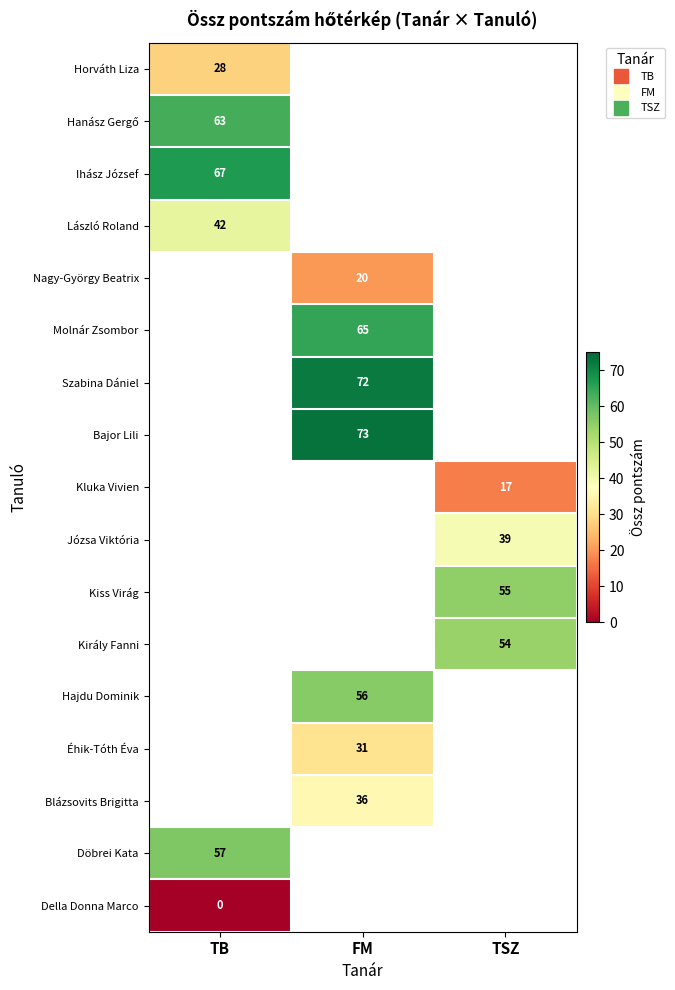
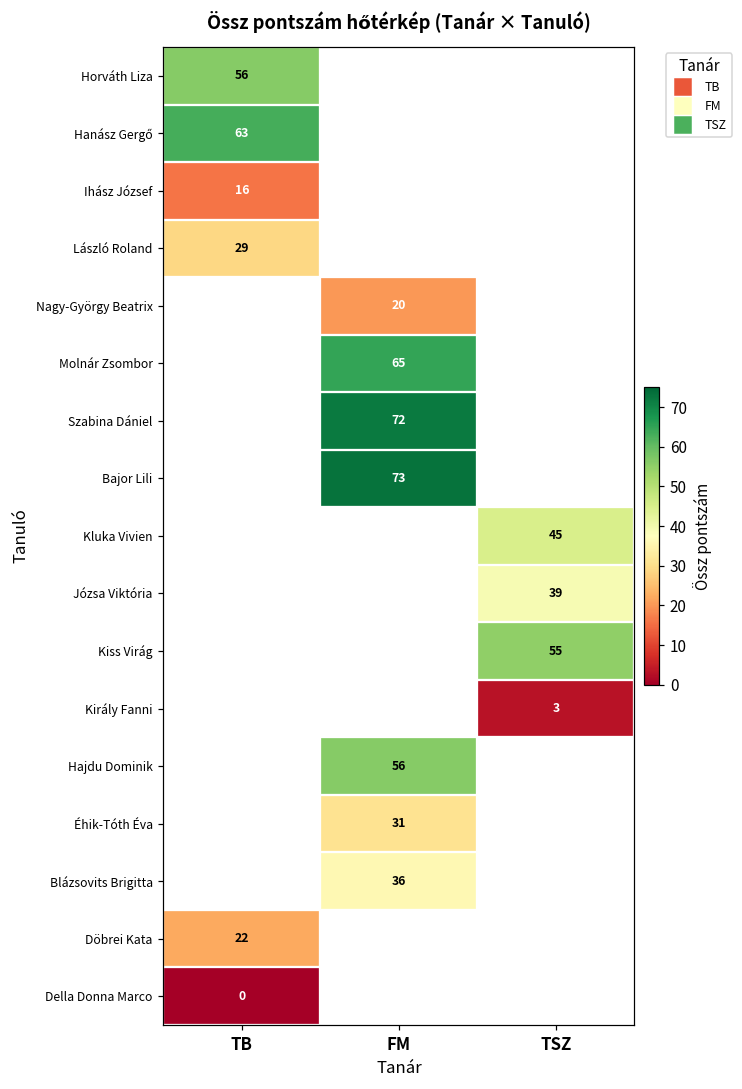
  {
    "Horváth Liza": {
-     "TB": 28
+     "TB": 56
    },
    "Hanász Gergő": {
      "TB": 63
    },
    "Ihász József": {
-     "TB": 67
+     "TB": 16
    },
    "László Roland": {
-     "TB": 42
+     "TB": 29
    },
    "Nagy-György Beatrix": {
      "FM": 20
    },
    "Molnár Zsombor": {
      "FM": 65
    },
    "Szabina Dániel": {
      "FM": 72
    },
    "Bajor Lili": {
      "FM": 73
    },
    "Kluka Vivien": {
-     "TSZ": 17
+     "TSZ": 45
    },
    "Józsa Viktória": {
      "TSZ": 39
    },
    "Kiss Virág": {
      "TSZ": 55
    },
    "Király Fanni": {
-     "TSZ": 54
+     "TSZ": 3
    },
    "Hajdu Dominik": {
      "FM": 56
    },
    "Éhik-Tóth Éva": {
      "FM": 31
    },
    "Blázsovits Brigitta": {
      "FM": 36
    },
    "Döbrei Kata": {
-     "TB": 57
+     "TB": 22
    },
    "Della Donna Marco": {
      "TB": 0
    }
  }
